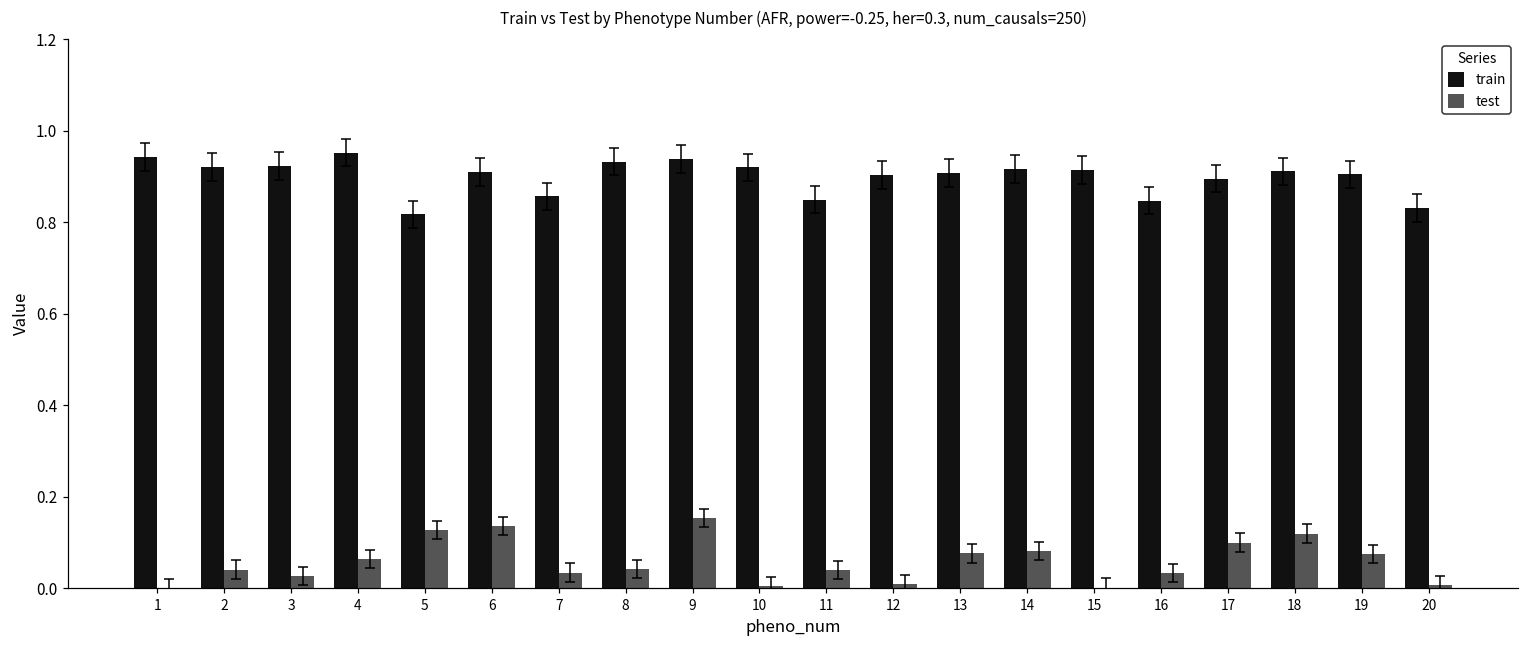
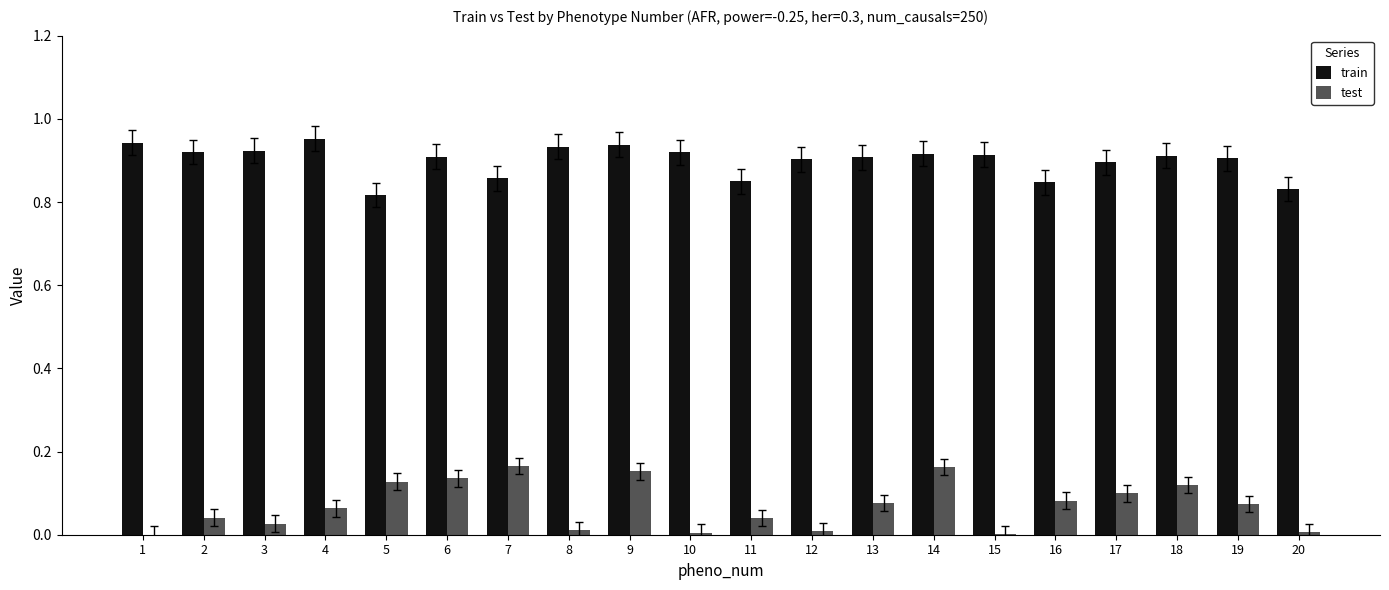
  {
    "test": {
      "2": 0.04,
      "3": 0.03,
      "4": 0.06,
      "5": 0.13,
      "6": 0.14,
-     "7": 0.03,
-     "8": 0.04,
+     "7": 0.17,
+     "8": 0.01,
      "9": 0.15,
      "11": 0.04,
      "12": 0.01,
      "13": 0.08,
-     "14": 0.08,
-     "16": 0.03,
+     "14": 0.16,
+     "16": 0.08,
      "17": 0.10,
      "18": 0.12,
      "19": 0.07,
      "20": 0.01
    }
  }
